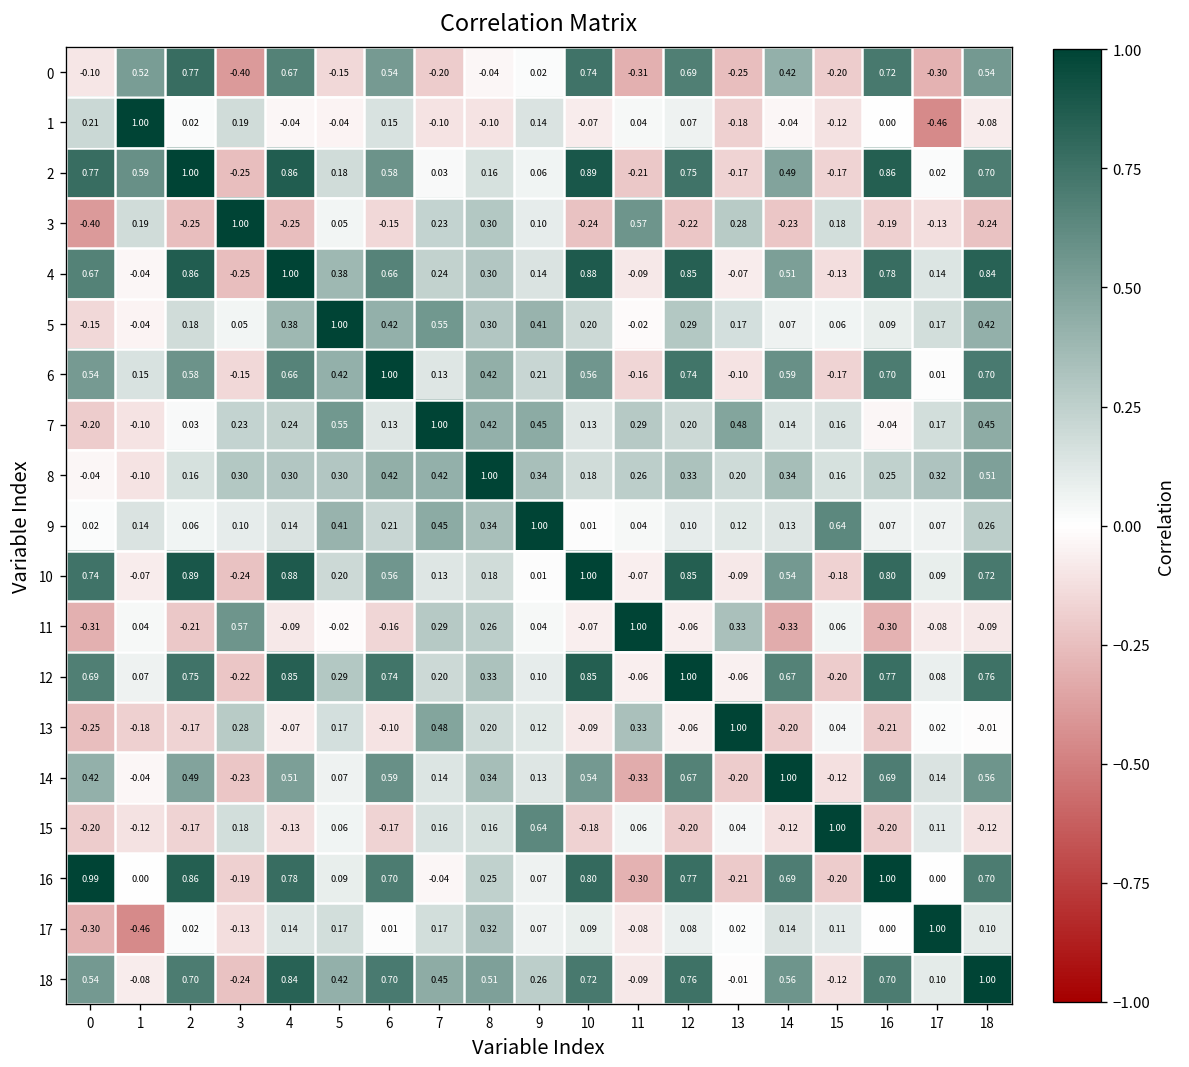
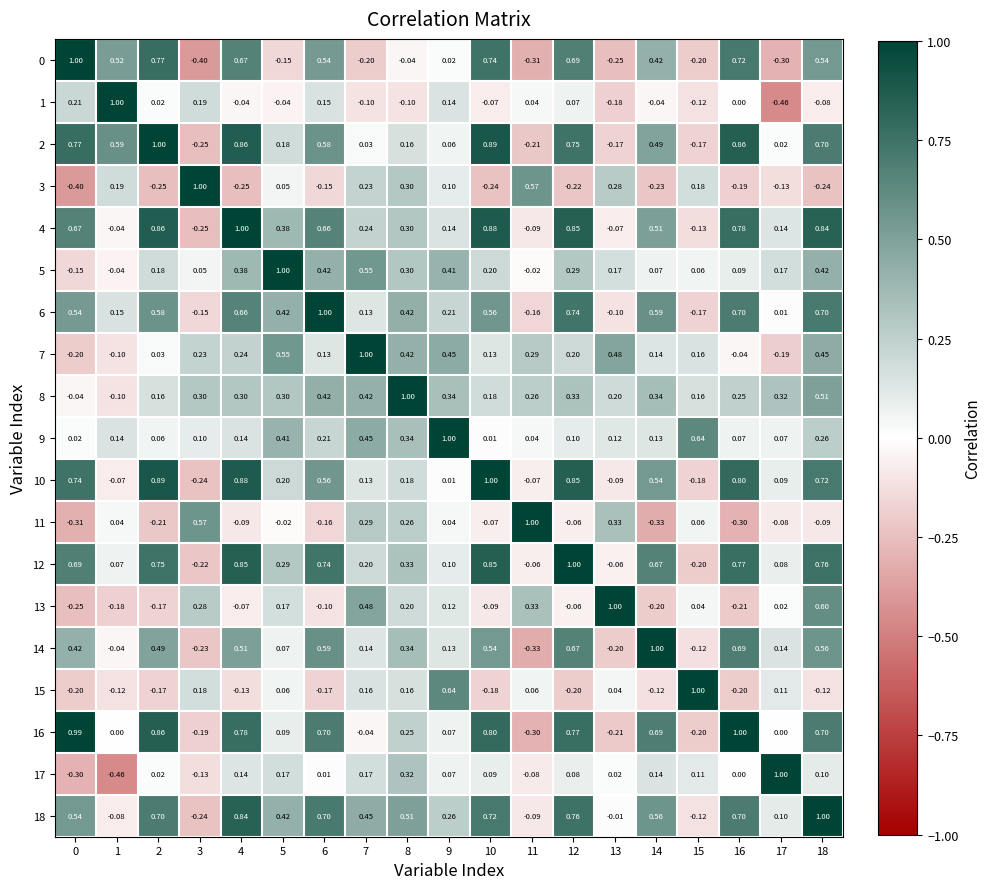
  {
    "0": {
-     "0": -0.10,
+     "0": 1.00,
      "1": 0.52,
      "2": 0.77,
      "3": -0.40,
      "4": 0.67,
      "5": -0.15,
      "6": 0.54,
      "7": -0.20,
      "8": -0.04,
      "9": 0.02,
      "10": 0.74,
      "11": -0.31,
      "12": 0.69,
      "13": -0.25,
      "14": 0.42,
      "15": -0.20,
      "16": 0.72,
      "17": -0.30,
      "18": 0.54
    },
    "7": {
      "0": -0.20,
      "1": -0.10,
      "2": 0.03,
      "3": 0.23,
      "4": 0.24,
      "5": 0.55,
      "6": 0.13,
      "7": 1.00,
      "8": 0.42,
      "9": 0.45,
      "10": 0.13,
      "11": 0.29,
      "12": 0.20,
      "13": 0.48,
      "14": 0.14,
      "15": 0.16,
      "16": -0.04,
-     "17": 0.17,
+     "17": -0.19,
      "18": 0.45
    },
    "13": {
      "0": -0.25,
      "1": -0.18,
      "2": -0.17,
      "3": 0.28,
      "4": -0.07,
      "5": 0.17,
      "6": -0.10,
      "7": 0.48,
      "8": 0.20,
      "9": 0.12,
      "10": -0.09,
      "11": 0.33,
      "12": -0.06,
      "13": 1.00,
      "14": -0.20,
      "15": 0.04,
      "16": -0.21,
      "17": 0.02,
-     "18": -0.01
+     "18": 0.60
    }
  }
